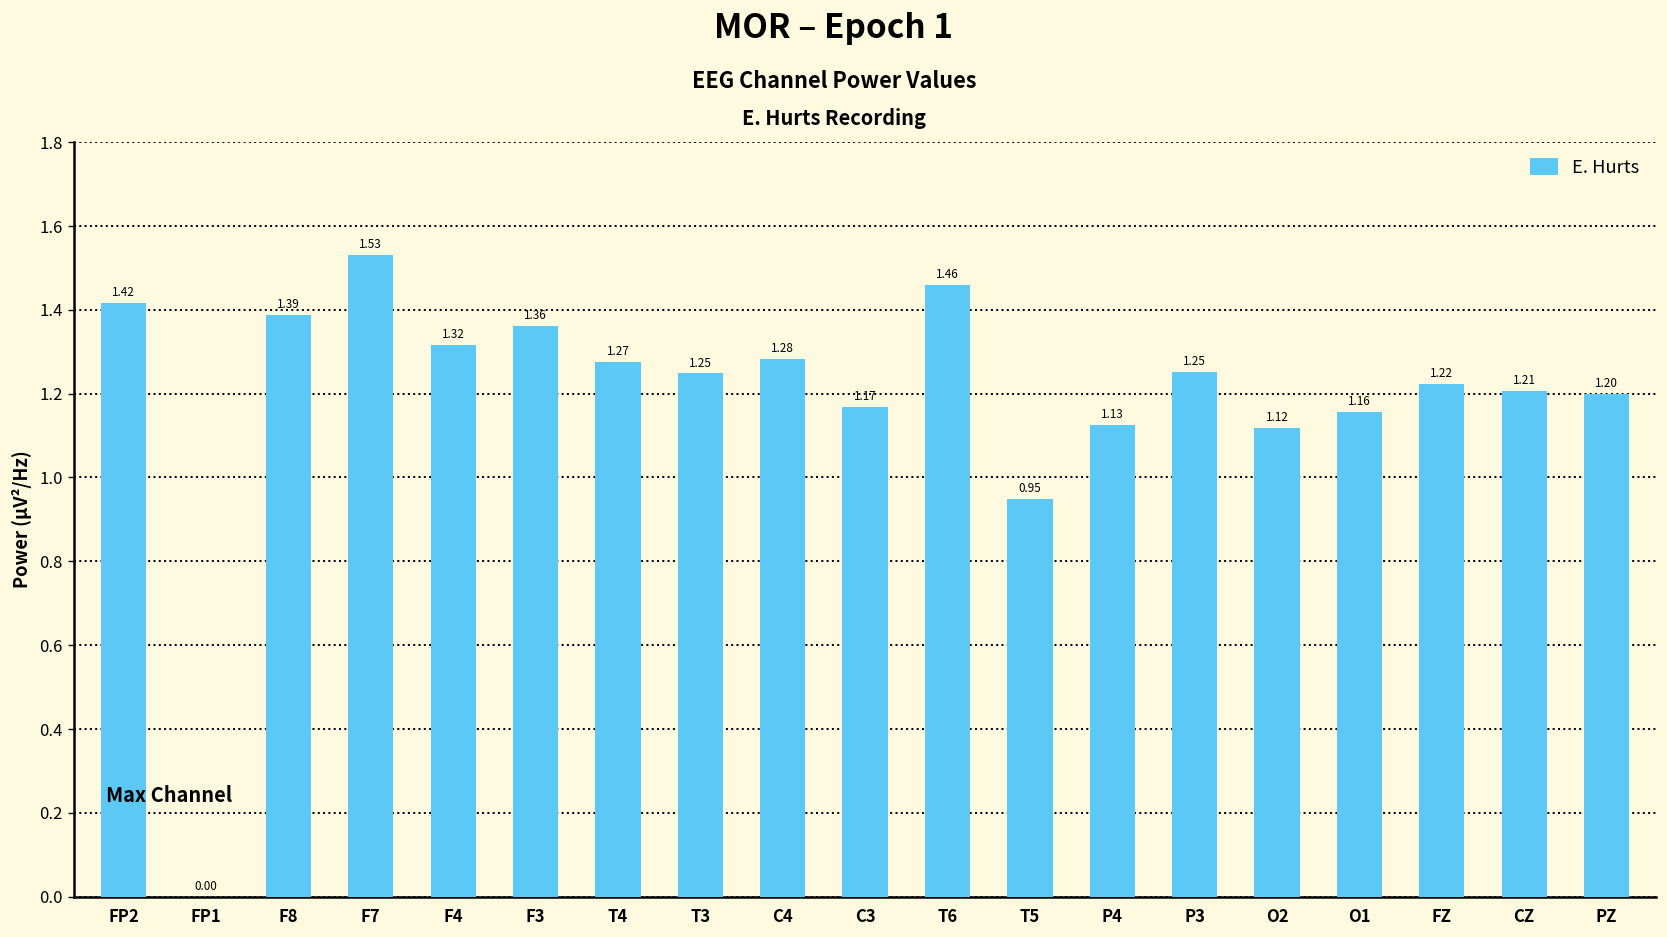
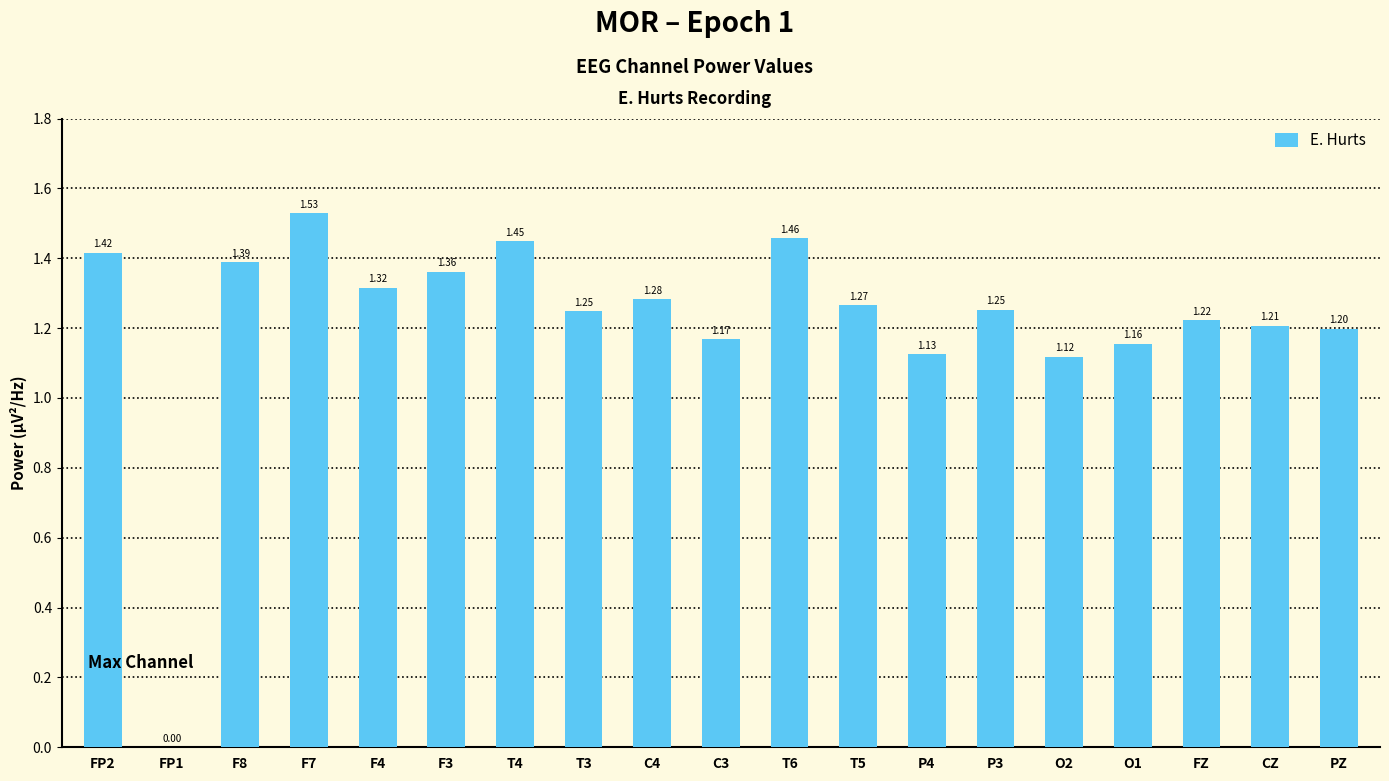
  {
    "FP2": 1.42,
    "FP1": 0.00,
    "F8": 1.39,
    "F7": 1.53,
    "F4": 1.32,
    "F3": 1.36,
-   "T4": 1.27,
+   "T4": 1.45,
    "T3": 1.25,
    "C4": 1.28,
    "C3": 1.17,
    "T6": 1.46,
-   "T5": 0.95,
+   "T5": 1.27,
    "P4": 1.13,
    "P3": 1.25,
    "O2": 1.12,
    "O1": 1.16,
    "FZ": 1.22,
    "CZ": 1.21,
    "PZ": 1.20
  }
